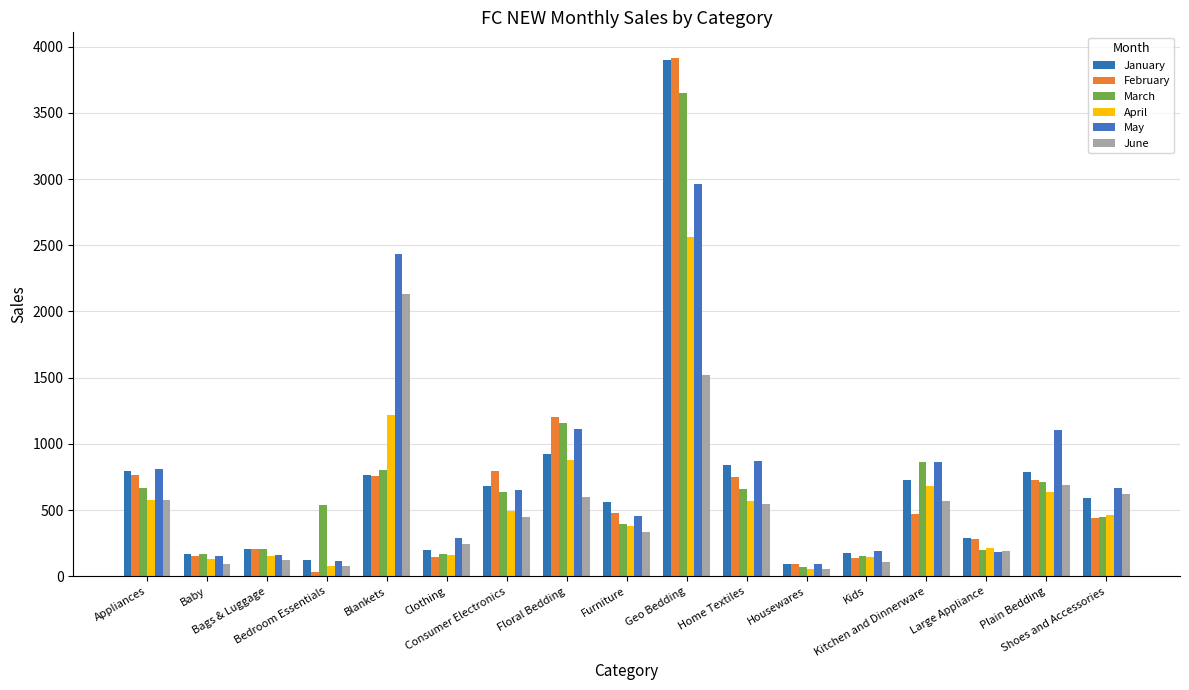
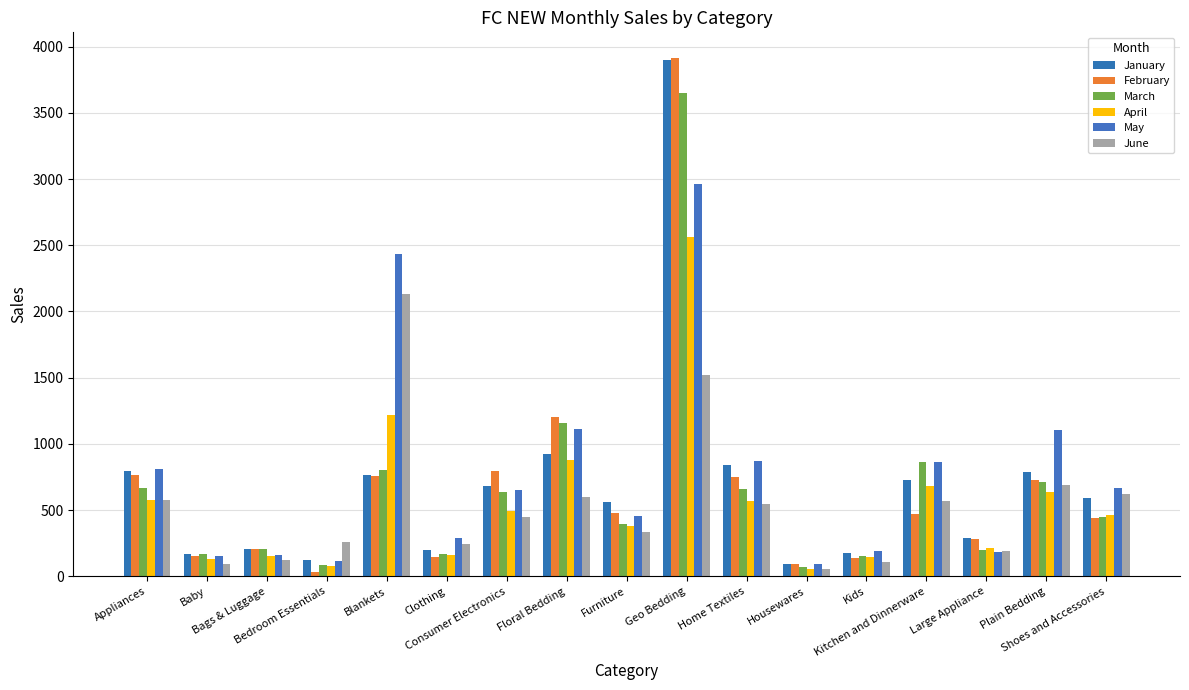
  {
    "February": {
      "Appliances": 760,
      "Baby": 150,
      "Bags & Luggage": 200,
      "Bedroom Essentials": 30,
      "Blankets": 760,
      "Clothing": 150,
      "Consumer Electronics": 800,
      "Floral Bedding": 1210,
      "Furniture": 480,
      "Geo Bedding": 3910,
      "Home Textiles": 750,
      "Housewares": 100,
      "Kids": 140,
      "Kitchen and Dinnerware": 470,
      "Large Appliance": 290,
      "Plain Bedding": 730,
      "Shoes and Accessories": 440
    },
    "March": {
      "Appliances": 670,
      "Baby": 170,
      "Bags & Luggage": 210,
-     "Bedroom Essentials": 540,
+     "Bedroom Essentials": 90,
      "Blankets": 800,
      "Clothing": 170,
      "Consumer Electronics": 640,
      "Floral Bedding": 1160,
      "Furniture": 390,
      "Geo Bedding": 3650,
      "Home Textiles": 660,
      "Housewares": 70,
      "Kids": 160,
      "Kitchen and Dinnerware": 860,
      "Large Appliance": 200,
      "Plain Bedding": 720,
      "Shoes and Accessories": 450
    },
    "April": {
      "Appliances": 580,
      "Baby": 130,
      "Bags & Luggage": 150,
      "Bedroom Essentials": 80,
      "Blankets": 1220,
      "Clothing": 160,
      "Consumer Electronics": 500,
      "Floral Bedding": 880,
      "Furniture": 380,
      "Geo Bedding": 2560,
      "Home Textiles": 570,
      "Housewares": 50,
      "Kids": 150,
      "Kitchen and Dinnerware": 680,
      "Large Appliance": 210,
      "Plain Bedding": 630,
      "Shoes and Accessories": 460
    },
    "June": {
      "Appliances": 580,
      "Baby": 90,
      "Bags & Luggage": 120,
-     "Bedroom Essentials": 80,
+     "Bedroom Essentials": 260,
      "Blankets": 2130,
      "Clothing": 250,
      "Consumer Electronics": 450,
      "Floral Bedding": 600,
      "Furniture": 340,
      "Geo Bedding": 1520,
      "Home Textiles": 550,
      "Housewares": 50,
      "Kids": 110,
      "Kitchen and Dinnerware": 570,
      "Large Appliance": 190,
      "Plain Bedding": 690,
      "Shoes and Accessories": 620
    }
  }
